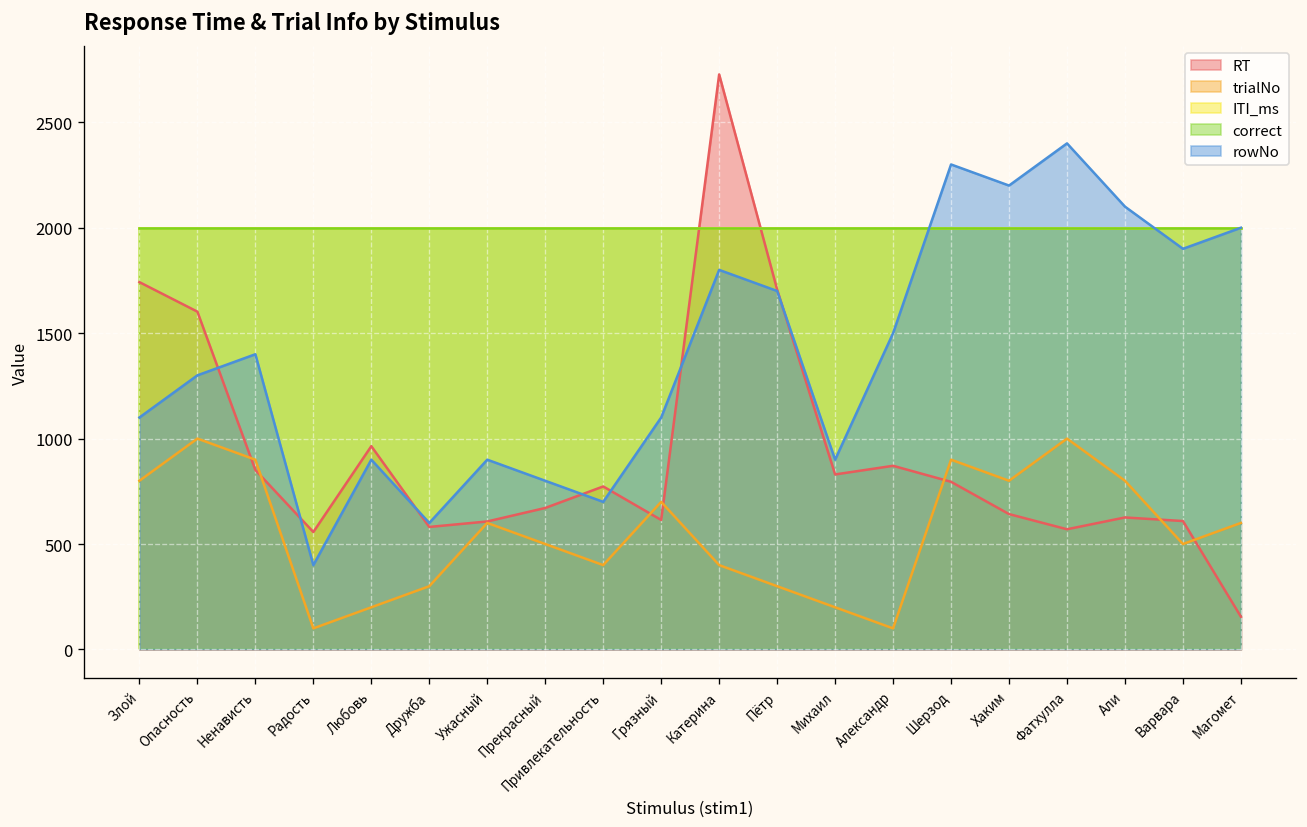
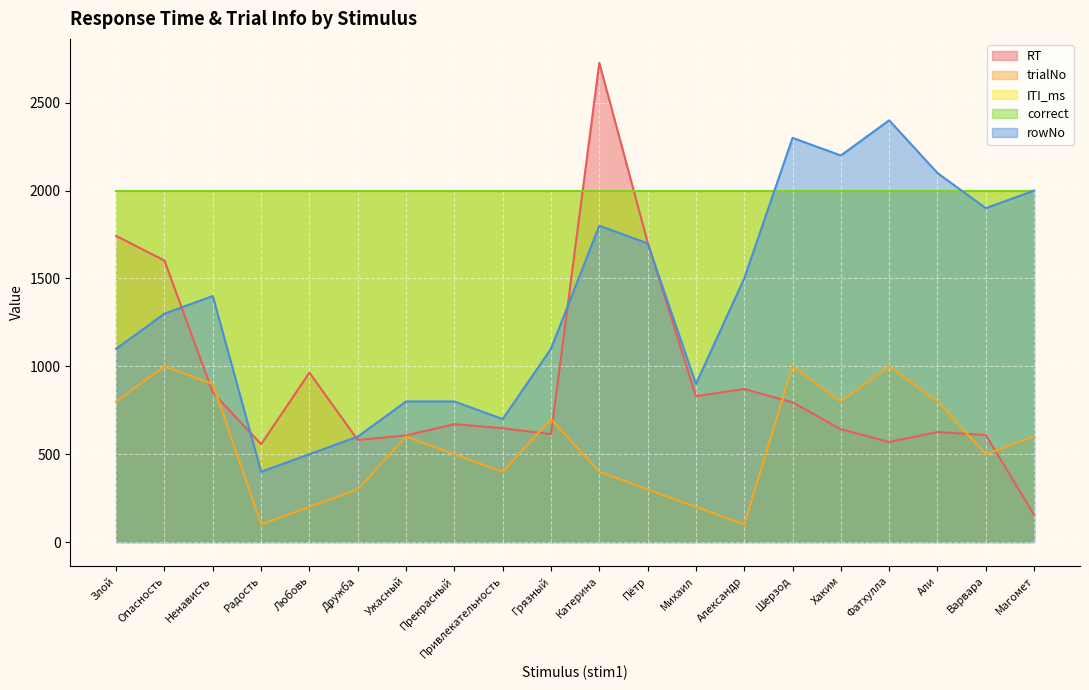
  {
    "RT": {
      "Злой": 1740,
      "Опасность": 1600,
      "Ненависть": 850,
      "Радость": 560,
      "Любовь": 960,
      "Дружба": 580,
      "Прекрасный": 670,
-     "Привлекательность": 770,
+     "Привлекательность": 650,
      "Грязный": 610,
      "Катерина": 2730,
      "Михаил": 830,
      "Александр": 870,
      "Шерзод": 800,
      "Хаким": 640,
      "Фатхулла": 570,
      "Али": 630,
      "Варвара": 610,
      "Магомет": 160
    },
    "trialNo": {
      "Злой": 800,
      "Опасность": 1000,
      "Ненависть": 900,
      "Радость": 100,
      "Любовь": 200,
      "Дружба": 300,
      "Прекрасный": 500,
      "Привлекательность": 400,
      "Грязный": 700,
      "Катерина": 400,
      "Пётр": 300,
      "Михаил": 200,
      "Александр": 100,
-     "Шерзод": 900,
+     "Шерзод": 1000,
      "Хаким": 800,
      "Фатхулла": 1000,
      "Али": 800,
      "Варвара": 500,
      "Магомет": 600
    },
    "correct": {
      "Злой": 2000,
      "Опасность": 2000,
      "Ненависть": 2000,
      "Радость": 2000,
      "Любовь": 2000,
      "Дружба": 2000,
      "Ужасный": 2000,
      "Прекрасный": 2000,
      "Привлекательность": 2000,
      "Грязный": 2000,
      "Катерина": 2000,
      "Пётр": 2000,
      "Михаил": 2000,
      "Александр": 2000,
      "Шерзод": 2000,
      "Хаким": 2000,
      "Фатхулла": 2000,
      "Али": 2000,
      "Варвара": 2000
    },
    "rowNo": {
      "Злой": 1100,
      "Опасность": 1300,
      "Ненависть": 1400,
      "Радость": 400,
-     "Любовь": 900,
+     "Любовь": 500,
      "Дружба": 600,
-     "Ужасный": 900,
+     "Ужасный": 800,
      "Прекрасный": 800,
      "Привлекательность": 700,
      "Грязный": 1100,
      "Катерина": 1800,
      "Михаил": 900,
      "Александр": 1500,
      "Шерзод": 2300,
      "Хаким": 2200,
      "Фатхулла": 2400,
      "Али": 2100,
      "Варвара": 1900
    }
  }
